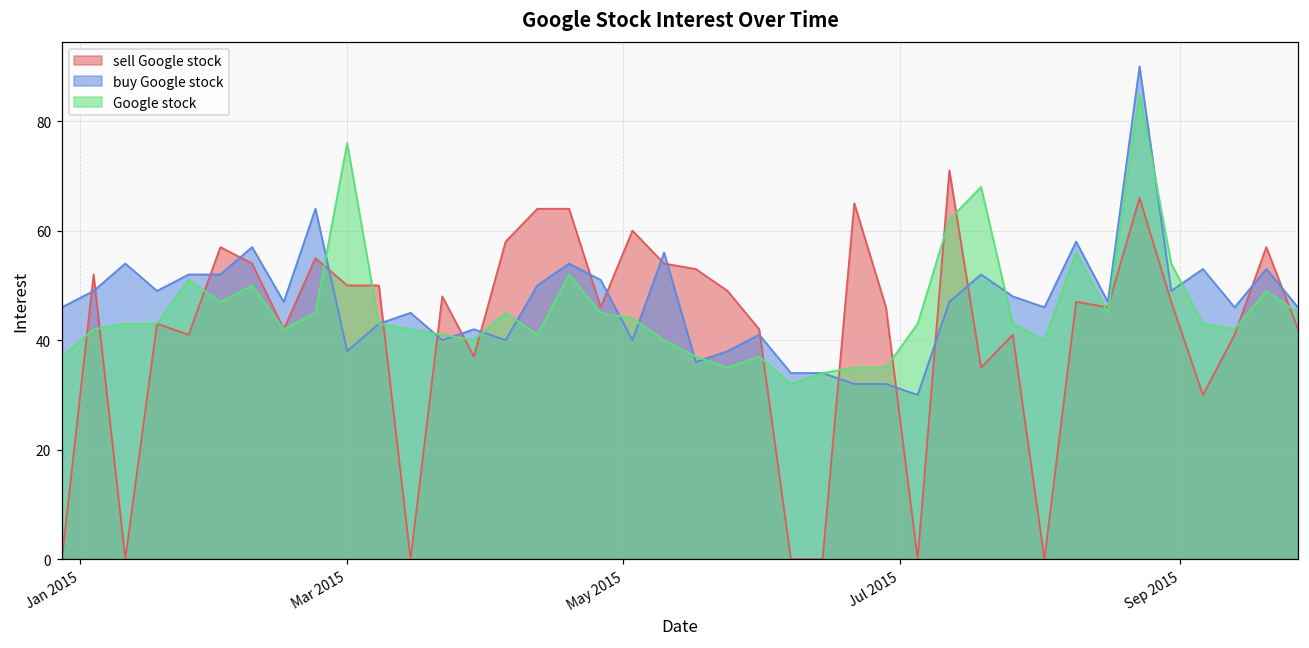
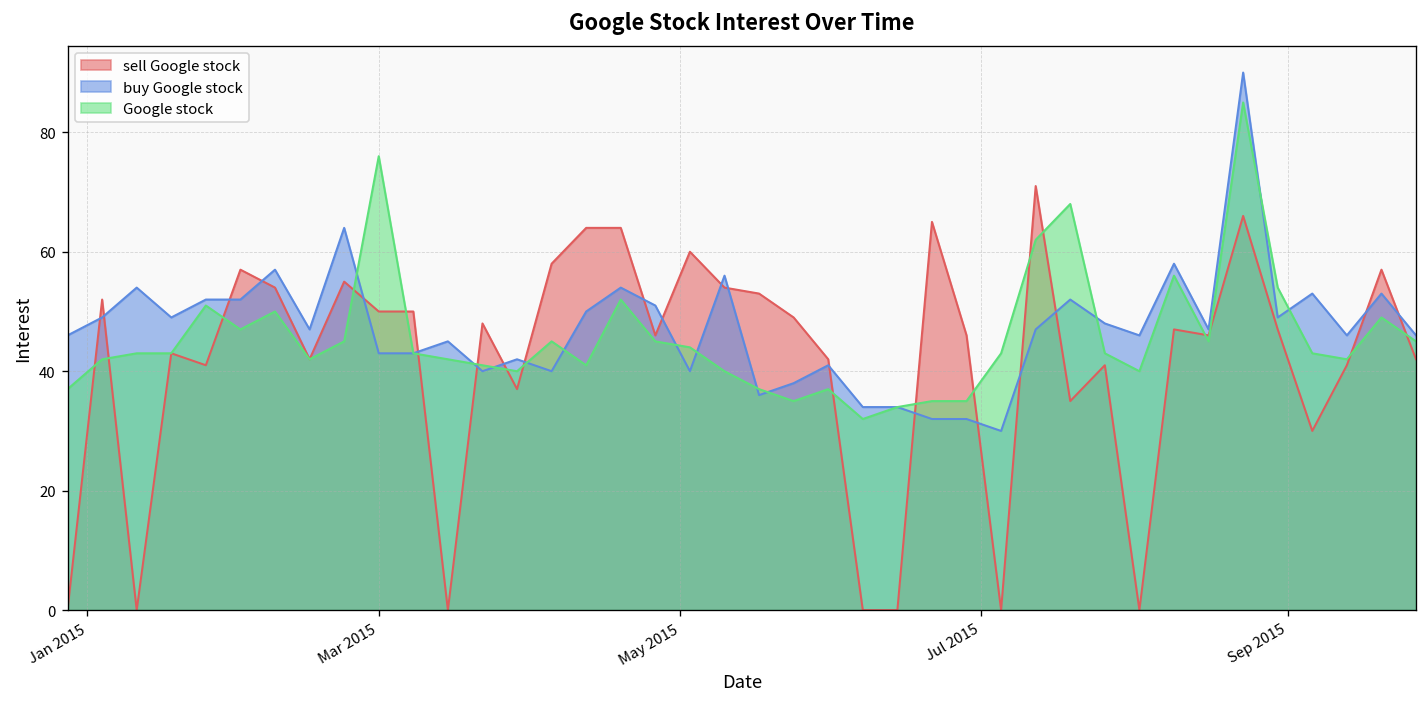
  {
    "sell Google stock": {
      "Mar 2015": 50
    },
    "buy Google stock": {
-     "Mar 2015": 38
+     "Mar 2015": 43
    },
    "Google stock": {
      "Mar 2015": 76
    }
  }
